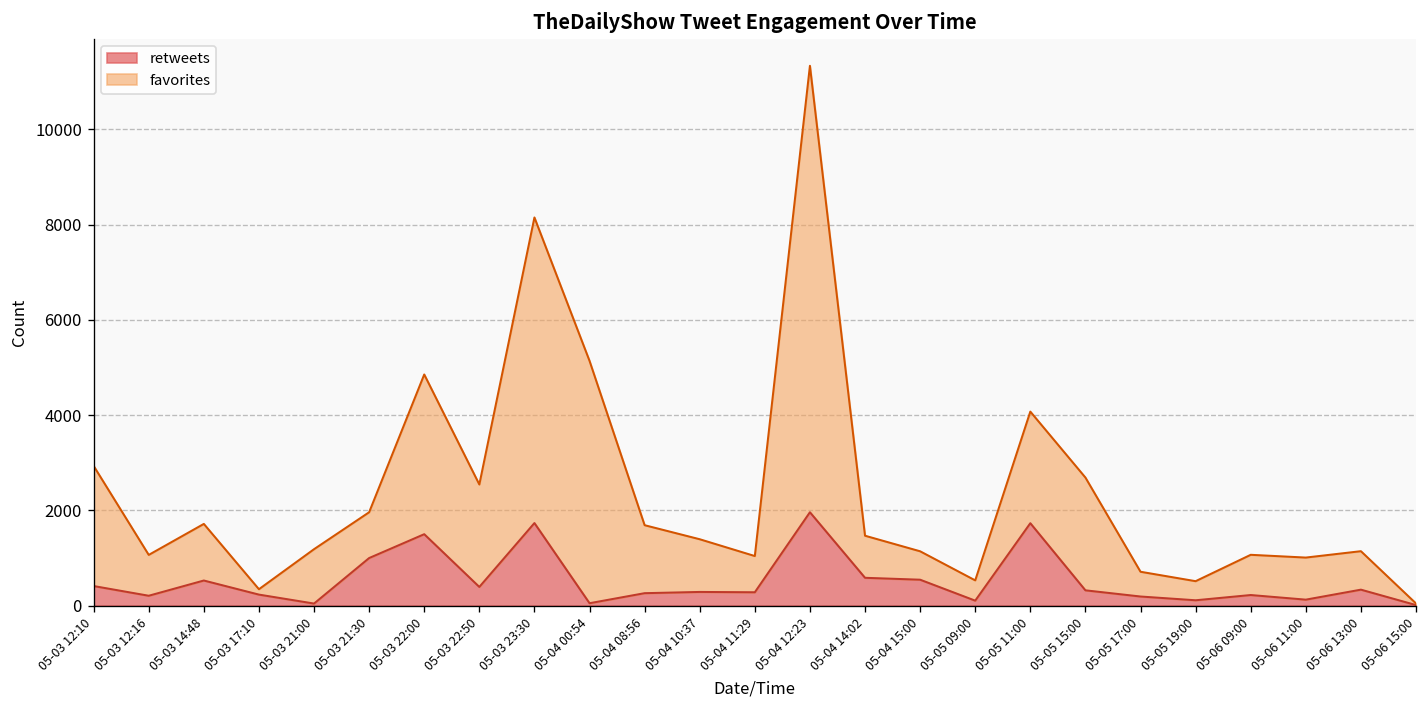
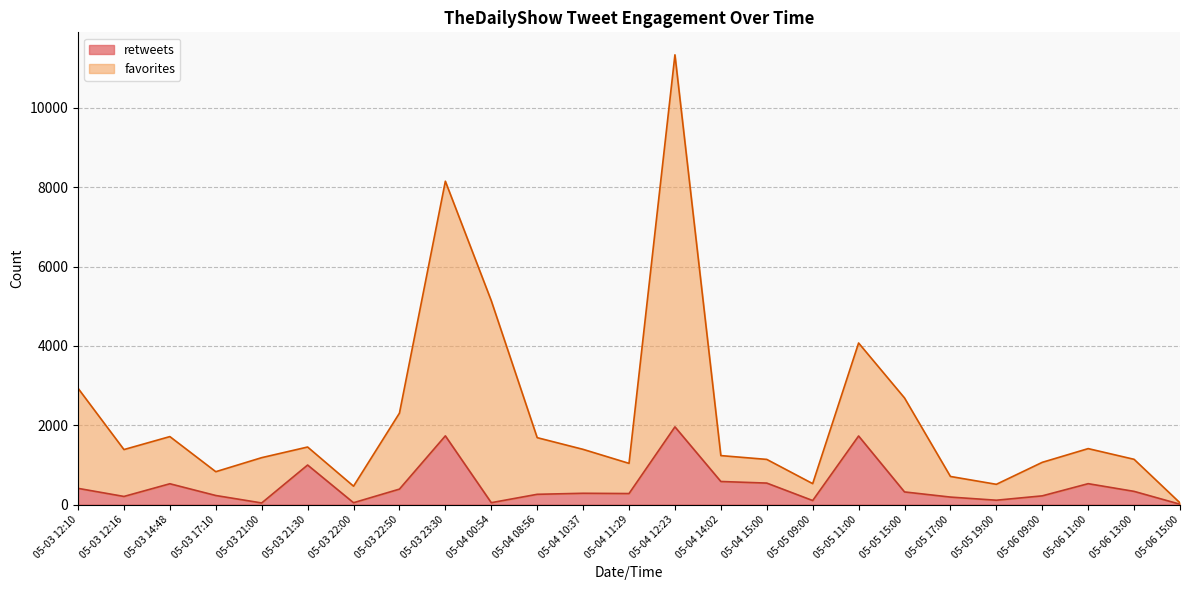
  {
    "retweets": {
      "05-03 12:10": 400,
      "05-03 12:16": 200,
      "05-03 14:48": 500,
      "05-03 17:10": 200,
      "05-03 21:00": 0,
      "05-03 21:30": 1000,
-     "05-03 22:00": 1500,
+     "05-03 22:00": 0,
      "05-03 22:50": 400,
      "05-03 23:30": 1700,
      "05-04 00:54": 0,
      "05-04 08:56": 300,
      "05-04 10:37": 300,
      "05-04 11:29": 300,
      "05-04 12:23": 2000,
      "05-04 14:02": 600,
      "05-04 15:00": 500,
      "05-05 09:00": 100,
      "05-05 11:00": 1700,
      "05-05 15:00": 300,
      "05-05 17:00": 200,
      "05-05 19:00": 100,
      "05-06 09:00": 200,
-     "05-06 11:00": 100,
+     "05-06 11:00": 500,
      "05-06 13:00": 300
    },
    "favorites": {
      "05-03 12:10": 2500,
-     "05-03 12:16": 900,
+     "05-03 12:16": 1200,
      "05-03 14:48": 1200,
-     "05-03 17:10": 100,
+     "05-03 17:10": 600,
      "05-03 21:00": 1100,
-     "05-03 21:30": 1000,
-     "05-03 22:00": 3400,
-     "05-03 22:50": 2200,
+     "05-03 21:30": 500,
+     "05-03 22:00": 400,
+     "05-03 22:50": 1900,
      "05-03 23:30": 6400,
      "05-04 00:54": 5100,
      "05-04 08:56": 1400,
      "05-04 10:37": 1100,
      "05-04 11:29": 800,
      "05-04 12:23": 9400,
-     "05-04 14:02": 900,
+     "05-04 14:02": 700,
      "05-04 15:00": 600,
      "05-05 09:00": 400,
      "05-05 11:00": 2300,
      "05-05 15:00": 2400,
      "05-05 17:00": 500,
      "05-05 19:00": 400,
      "05-06 09:00": 800,
      "05-06 11:00": 900,
      "05-06 13:00": 800
    }
  }
